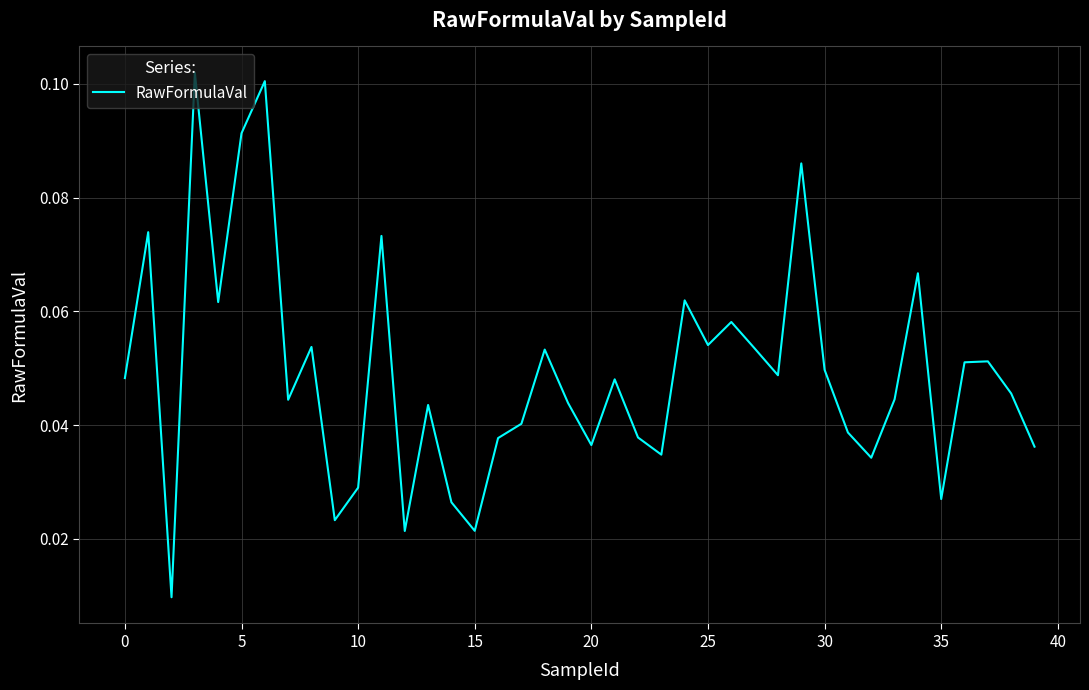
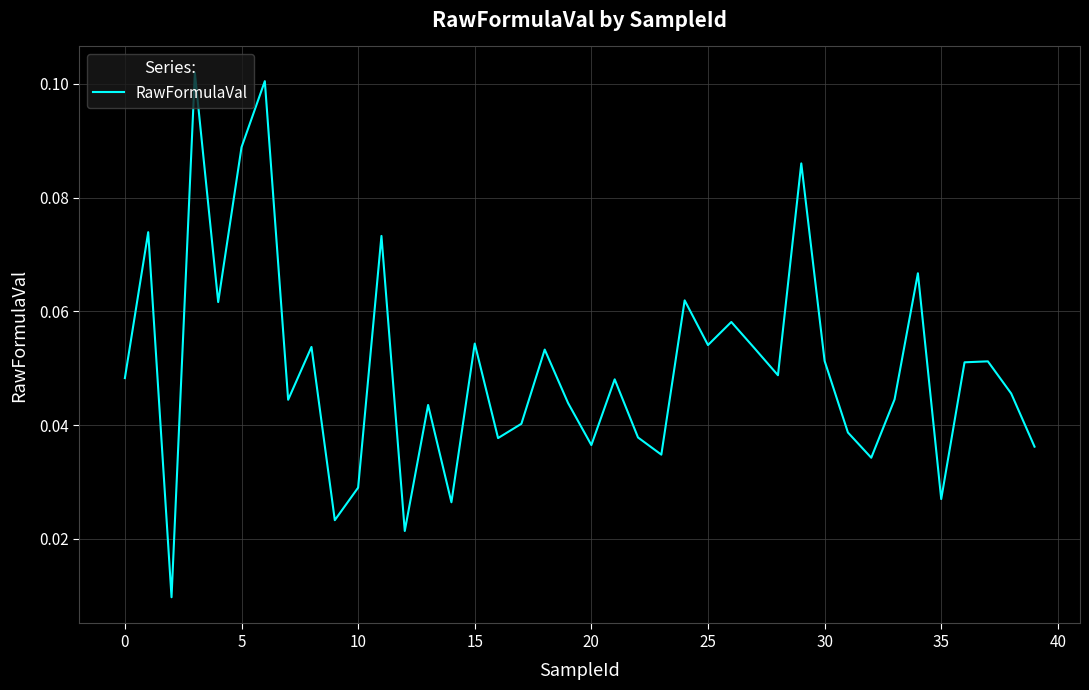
  {
    "0": 0.048,
-   "5": 0.091,
+   "5": 0.089,
    "10": 0.029,
-   "15": 0.021,
+   "15": 0.054,
    "20": 0.036,
    "25": 0.054,
-   "30": 0.050,
+   "30": 0.051,
    "35": 0.027
  }
